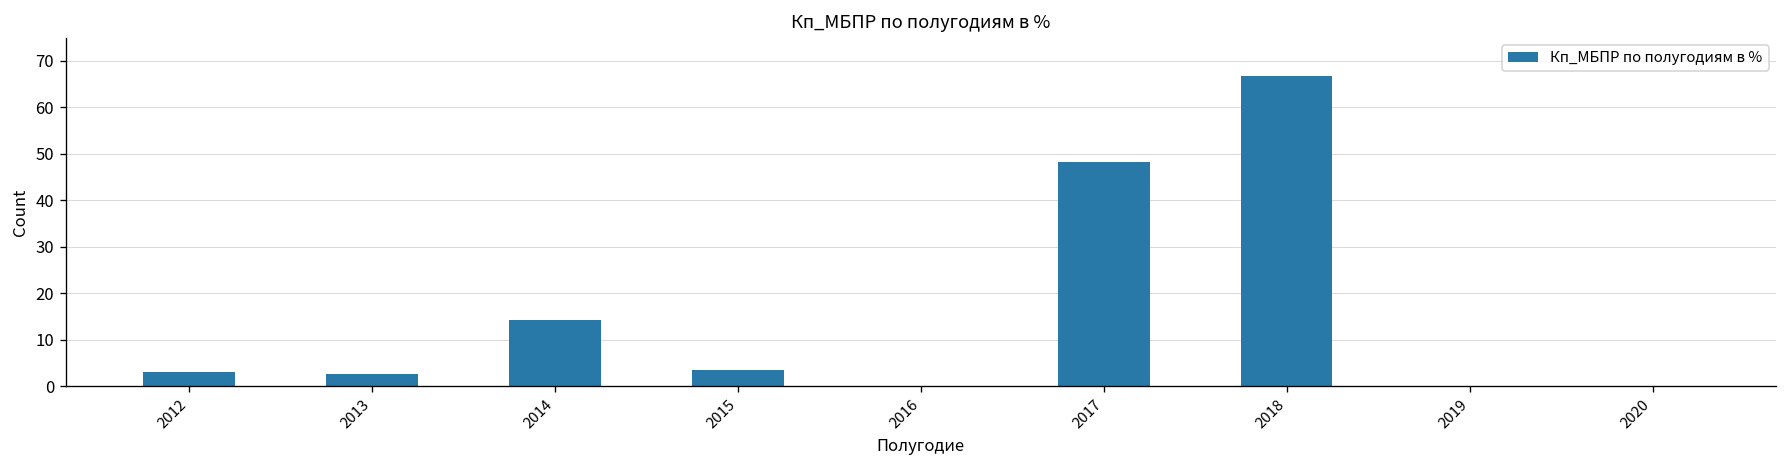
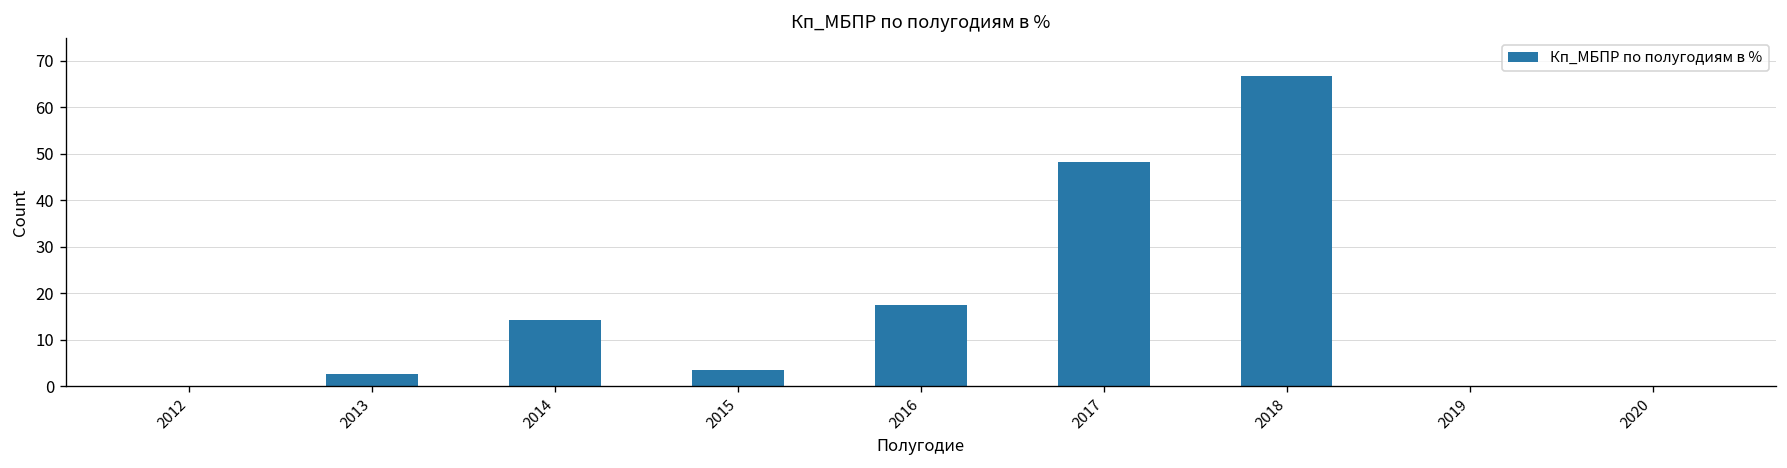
  {
-   "2012": 3,
+   "2012": 0,
    "2013": 3,
    "2014": 14,
    "2015": 3,
-   "2016": 0,
+   "2016": 17,
    "2017": 48,
    "2018": 67,
    "2019": 0,
    "2020": 0
  }
